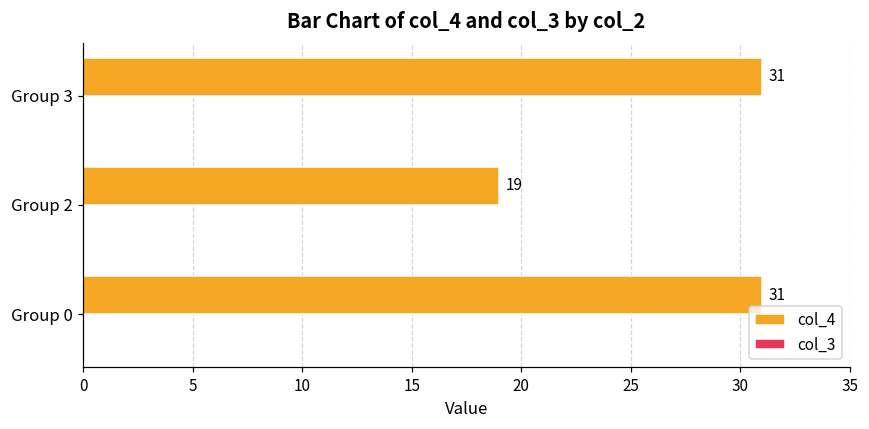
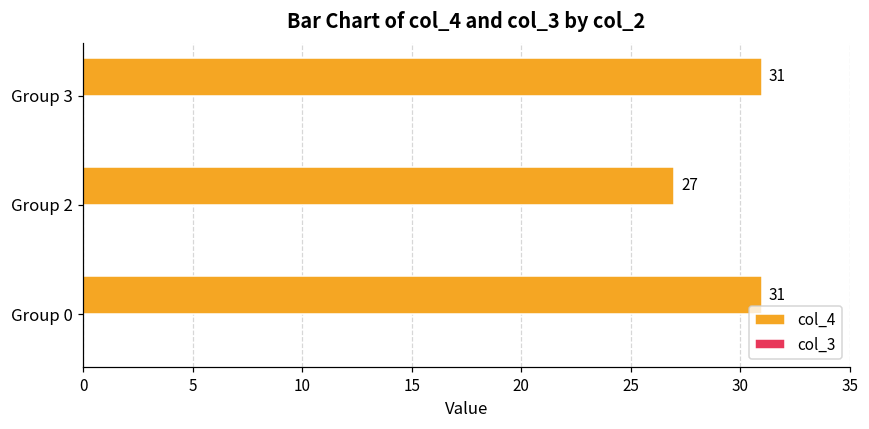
  {
    "col_4": {
      "Group 3": 31,
-     "Group 2": 19,
+     "Group 2": 27,
      "Group 0": 31
    },
    "col_3": {
      "Group 3": 0.0,
      "Group 2": 0.0,
      "Group 0": 0.0
    }
  }
